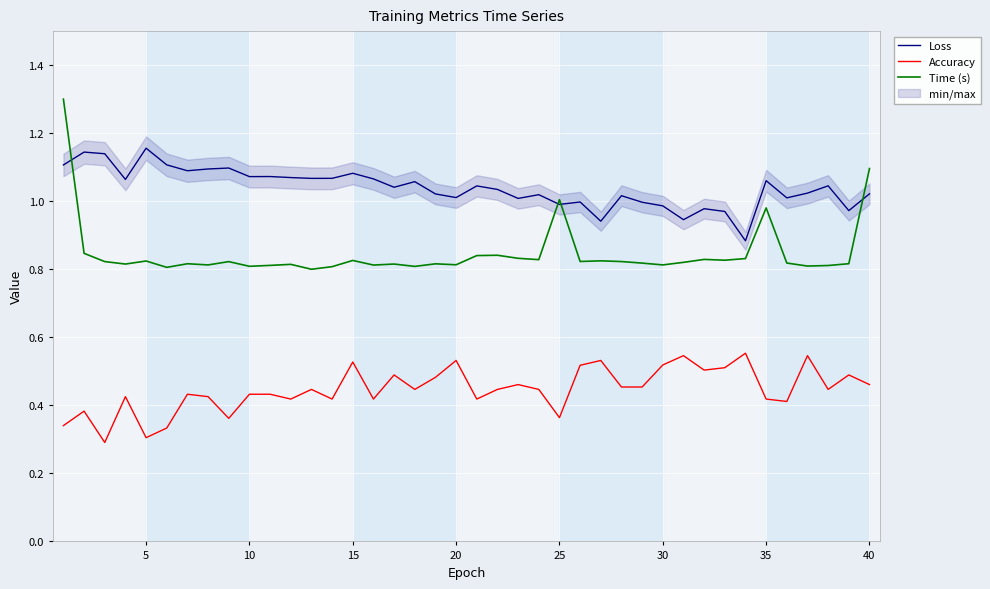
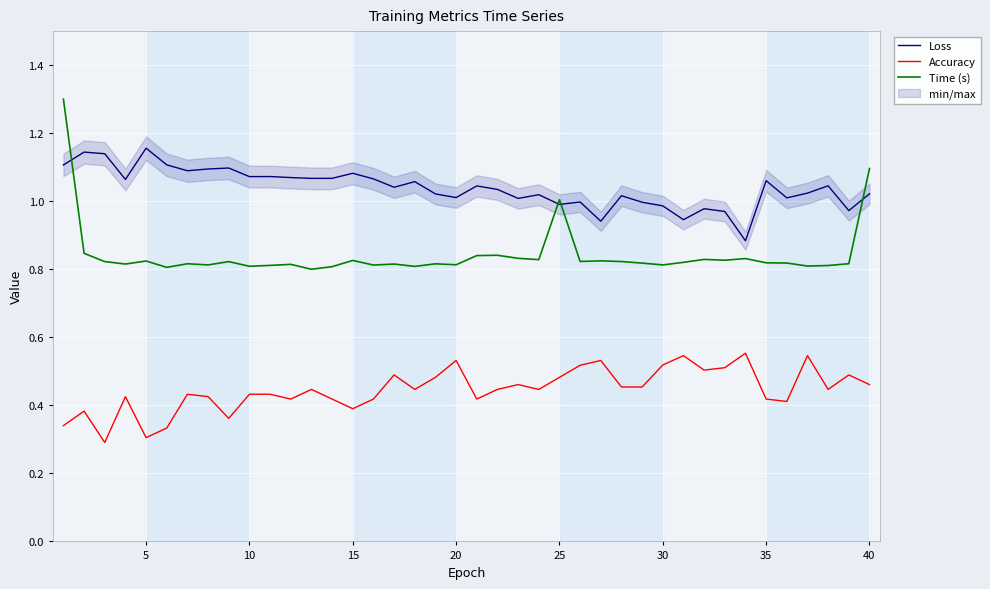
  {
    "Accuracy": {
      "5": 0.30,
      "10": 0.43,
-     "15": 0.53,
+     "15": 0.39,
      "20": 0.53,
-     "25": 0.36,
+     "25": 0.48,
      "30": 0.52,
      "35": 0.42,
      "40": 0.46
    },
    "Time (s)": {
      "5": 0.82,
      "10": 0.81,
      "15": 0.83,
      "20": 0.81,
      "25": 1.00,
      "30": 0.81,
-     "35": 0.98,
+     "35": 0.82,
      "40": 1.10
    }
  }
